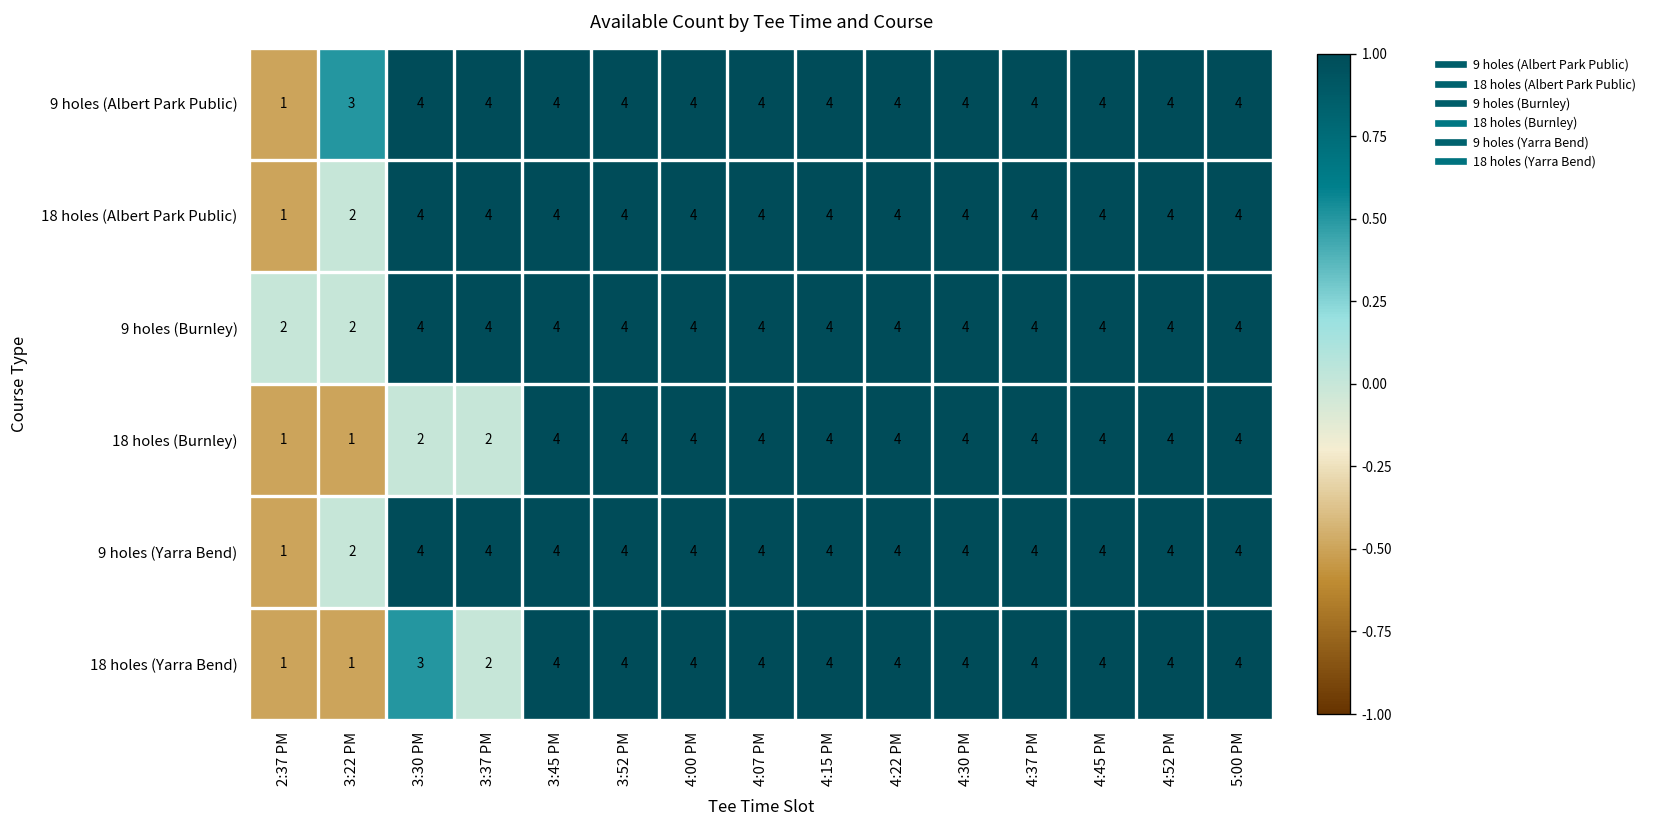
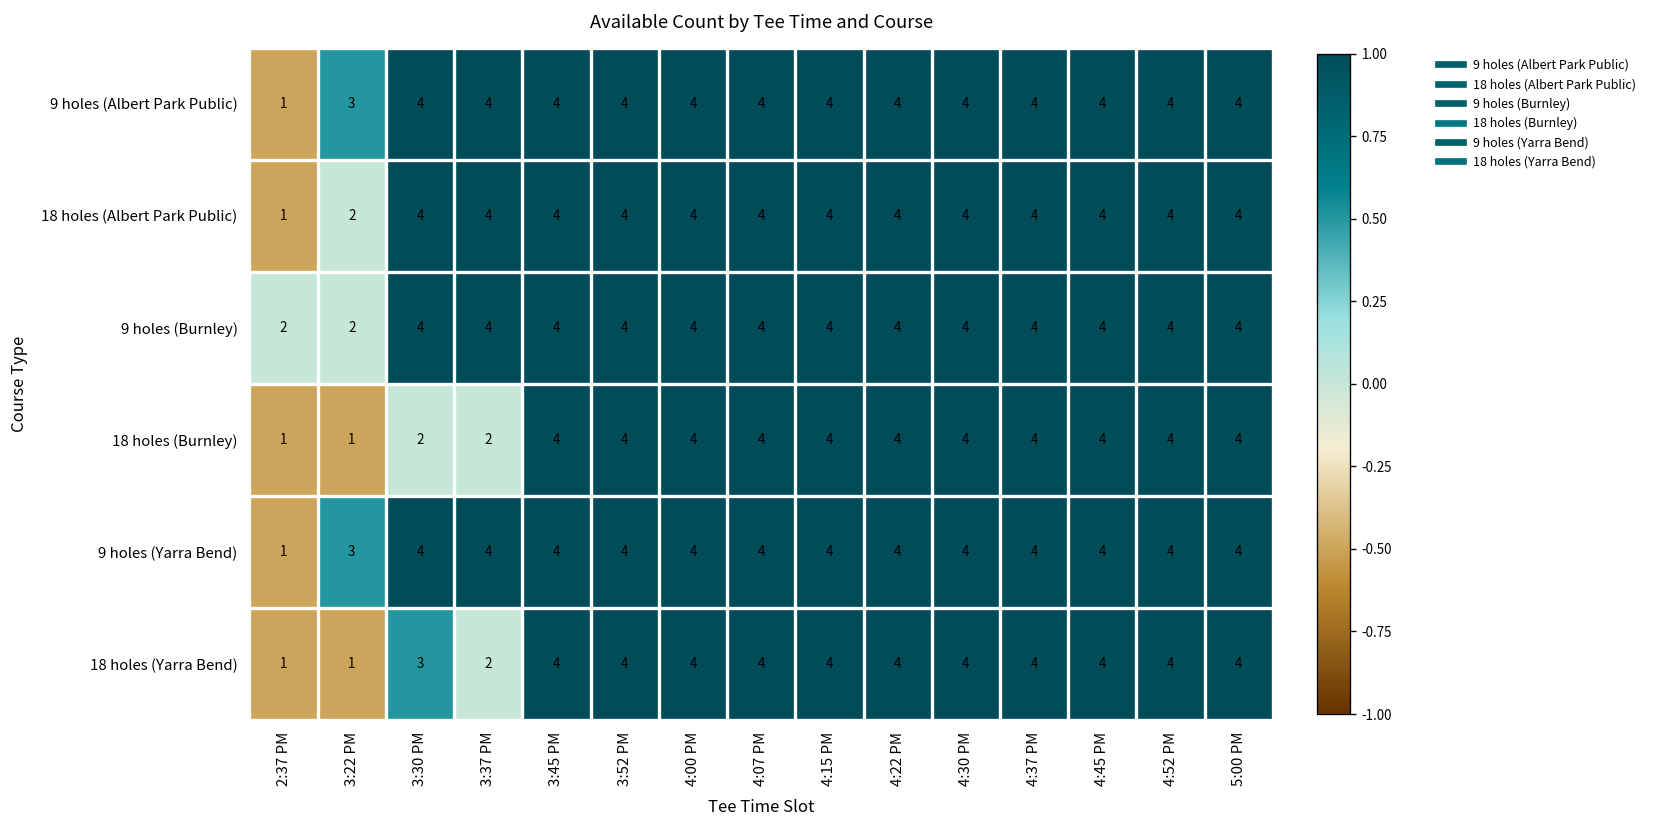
  {
    "9 holes (Albert Park Public)": {
      "2:37 PM": 1,
      "3:22 PM": 3,
      "3:30 PM": 4,
      "3:37 PM": 4,
      "3:45 PM": 4,
      "3:52 PM": 4,
      "4:00 PM": 4,
      "4:07 PM": 4,
      "4:15 PM": 4,
      "4:22 PM": 4,
      "4:30 PM": 4,
      "4:37 PM": 4,
      "4:45 PM": 4,
      "4:52 PM": 4,
      "5:00 PM": 4
    },
    "18 holes (Albert Park Public)": {
      "2:37 PM": 1,
      "3:22 PM": 2,
      "3:30 PM": 4,
      "3:37 PM": 4,
      "3:45 PM": 4,
      "3:52 PM": 4,
      "4:00 PM": 4,
      "4:07 PM": 4,
      "4:15 PM": 4,
      "4:22 PM": 4,
      "4:30 PM": 4,
      "4:37 PM": 4,
      "4:45 PM": 4,
      "4:52 PM": 4,
      "5:00 PM": 4
    },
    "9 holes (Burnley)": {
      "2:37 PM": 2,
      "3:22 PM": 2,
      "3:30 PM": 4,
      "3:37 PM": 4,
      "3:45 PM": 4,
      "3:52 PM": 4,
      "4:00 PM": 4,
      "4:07 PM": 4,
      "4:15 PM": 4,
      "4:22 PM": 4,
      "4:30 PM": 4,
      "4:37 PM": 4,
      "4:45 PM": 4,
      "4:52 PM": 4,
      "5:00 PM": 4
    },
    "18 holes (Burnley)": {
      "2:37 PM": 1,
      "3:22 PM": 1,
      "3:30 PM": 2,
      "3:37 PM": 2,
      "3:45 PM": 4,
      "3:52 PM": 4,
      "4:00 PM": 4,
      "4:07 PM": 4,
      "4:15 PM": 4,
      "4:22 PM": 4,
      "4:30 PM": 4,
      "4:37 PM": 4,
      "4:45 PM": 4,
      "4:52 PM": 4,
      "5:00 PM": 4
    },
    "9 holes (Yarra Bend)": {
      "2:37 PM": 1,
-     "3:22 PM": 2,
+     "3:22 PM": 3,
      "3:30 PM": 4,
      "3:37 PM": 4,
      "3:45 PM": 4,
      "3:52 PM": 4,
      "4:00 PM": 4,
      "4:07 PM": 4,
      "4:15 PM": 4,
      "4:22 PM": 4,
      "4:30 PM": 4,
      "4:37 PM": 4,
      "4:45 PM": 4,
      "4:52 PM": 4,
      "5:00 PM": 4
    },
    "18 holes (Yarra Bend)": {
      "2:37 PM": 1,
      "3:22 PM": 1,
      "3:30 PM": 3,
      "3:37 PM": 2,
      "3:45 PM": 4,
      "3:52 PM": 4,
      "4:00 PM": 4,
      "4:07 PM": 4,
      "4:15 PM": 4,
      "4:22 PM": 4,
      "4:30 PM": 4,
      "4:37 PM": 4,
      "4:45 PM": 4,
      "4:52 PM": 4,
      "5:00 PM": 4
    }
  }
